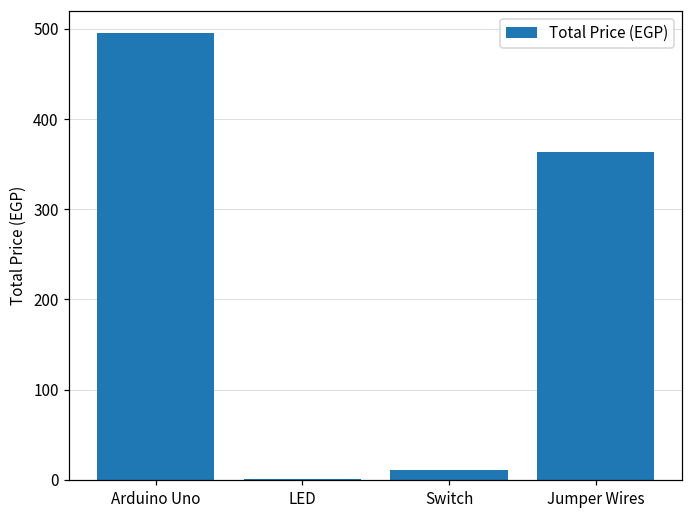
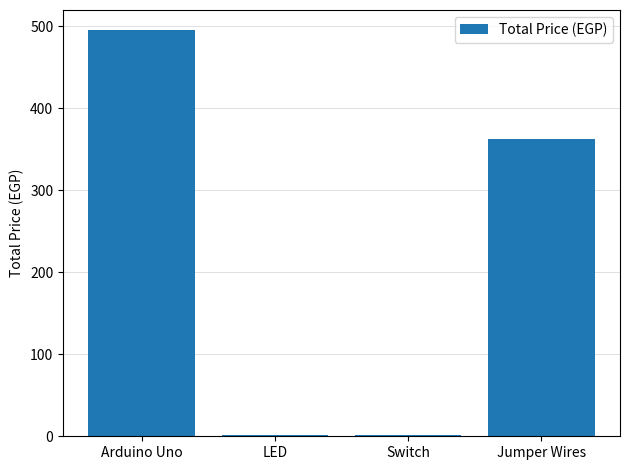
  {
    "Arduino Uno": 500,
-   "Switch": 10,
+   "Switch": 0,
    "Jumper Wires": 360
  }
